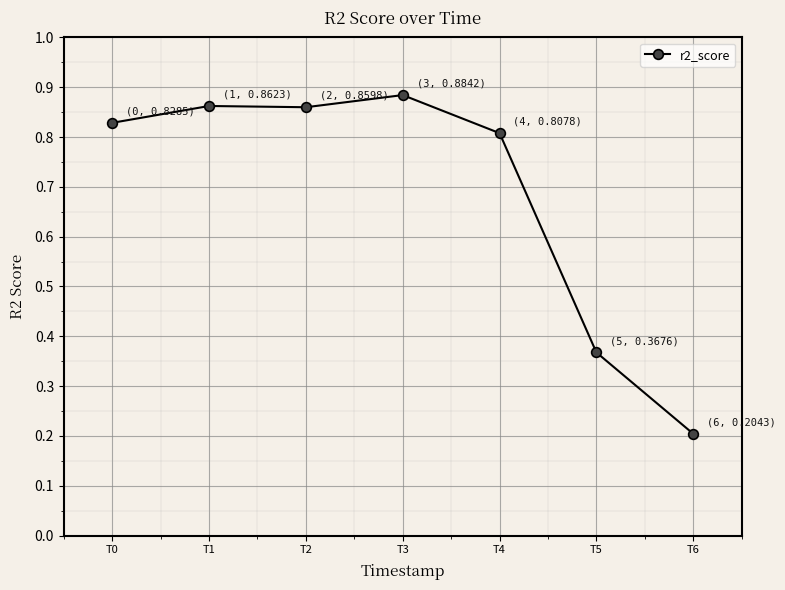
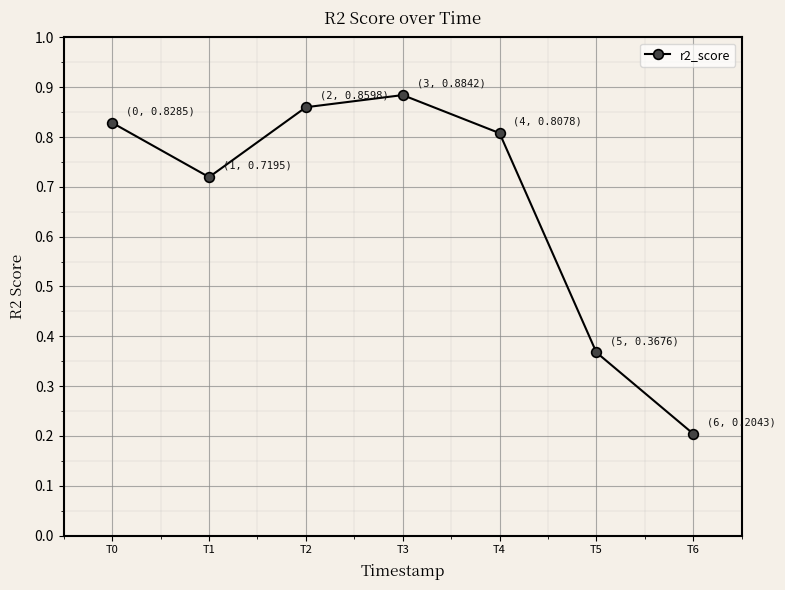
  {
    "T0": 0.8285,
-   "T1": 0.8623,
+   "T1": 0.7195,
    "T2": 0.8598,
    "T3": 0.8842,
    "T4": 0.8078,
    "T5": 0.3676,
    "T6": 0.2043
  }
